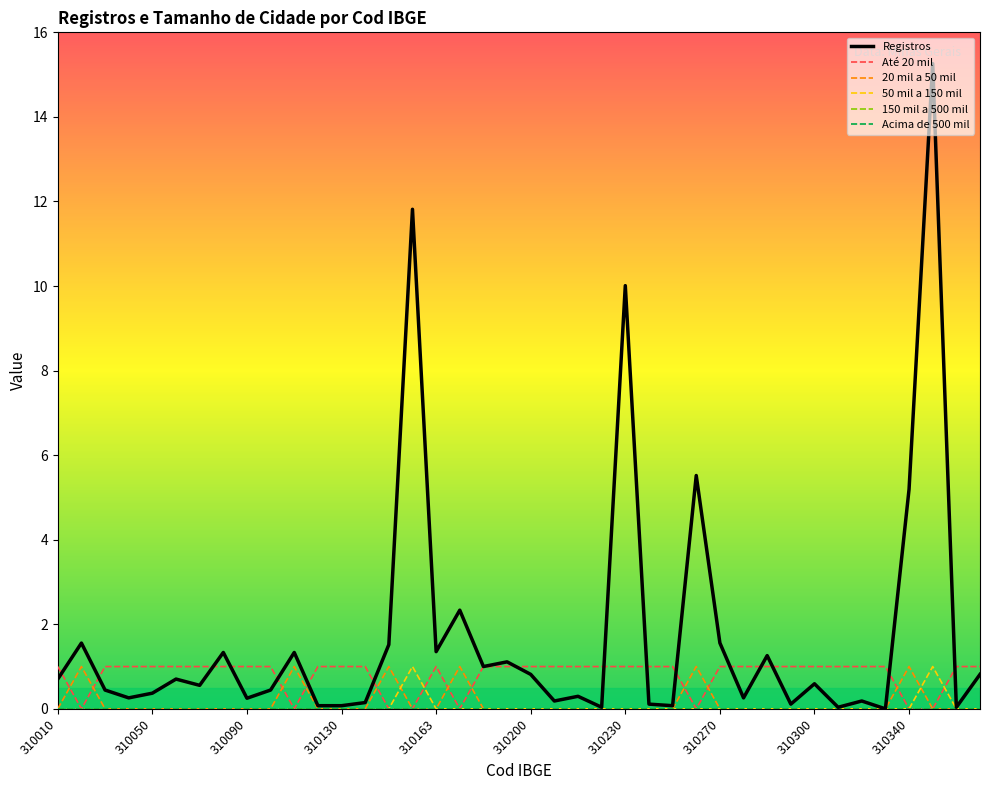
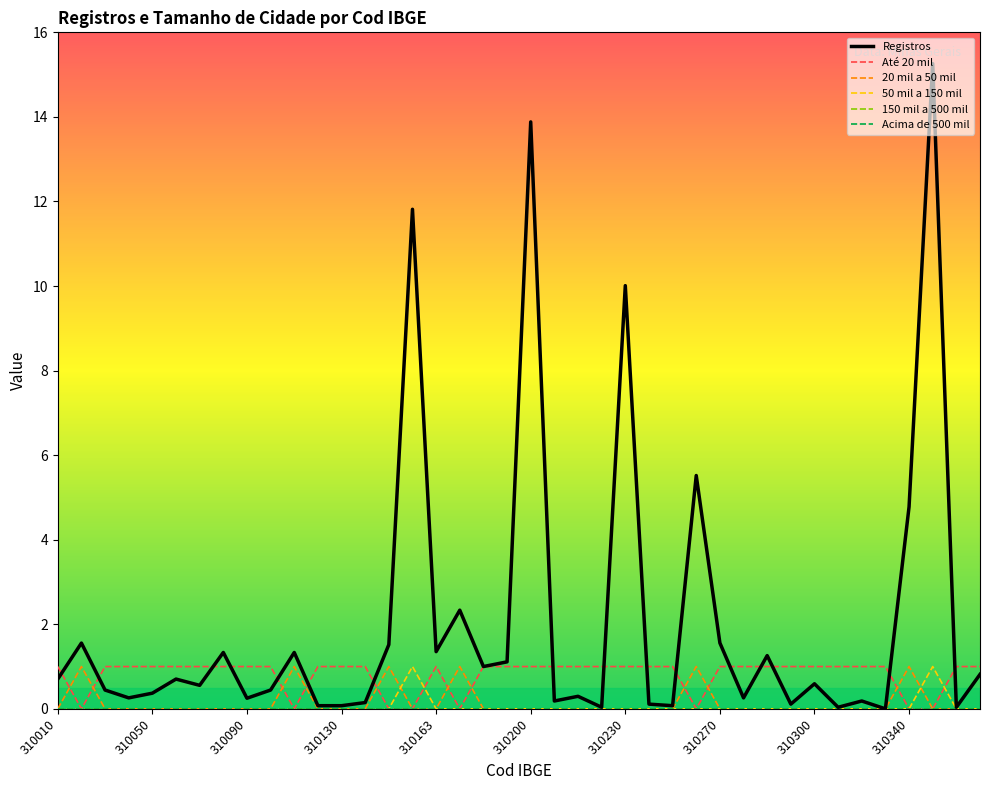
  {
    "Registros": {
      "310010": 0.7,
      "310163": 1.4,
-     "310200": 0.8,
+     "310200": 13.9,
      "310230": 10.0,
      "310270": 1.6,
      "310300": 0.6,
-     "310340": 5.2
+     "310340": 4.8
    },
    "Até 20 mil": {
      "310010": 1.0,
      "310050": 1.0,
      "310090": 1.0,
      "310130": 1.0,
      "310163": 1.0,
      "310200": 1.0,
      "310230": 1.0,
      "310270": 1.0,
      "310300": 1.0
    },
    "20 mil a 50 mil": {
      "310340": 1.0
    }
  }
